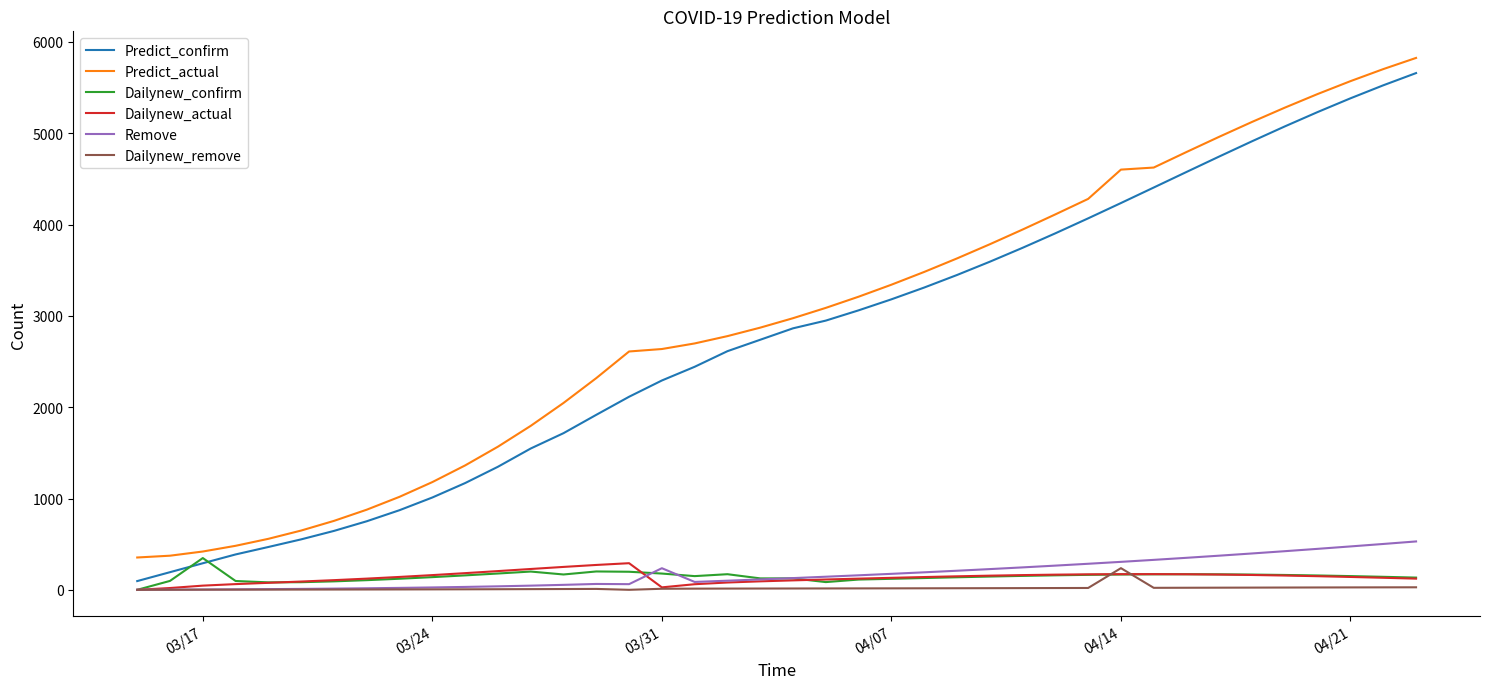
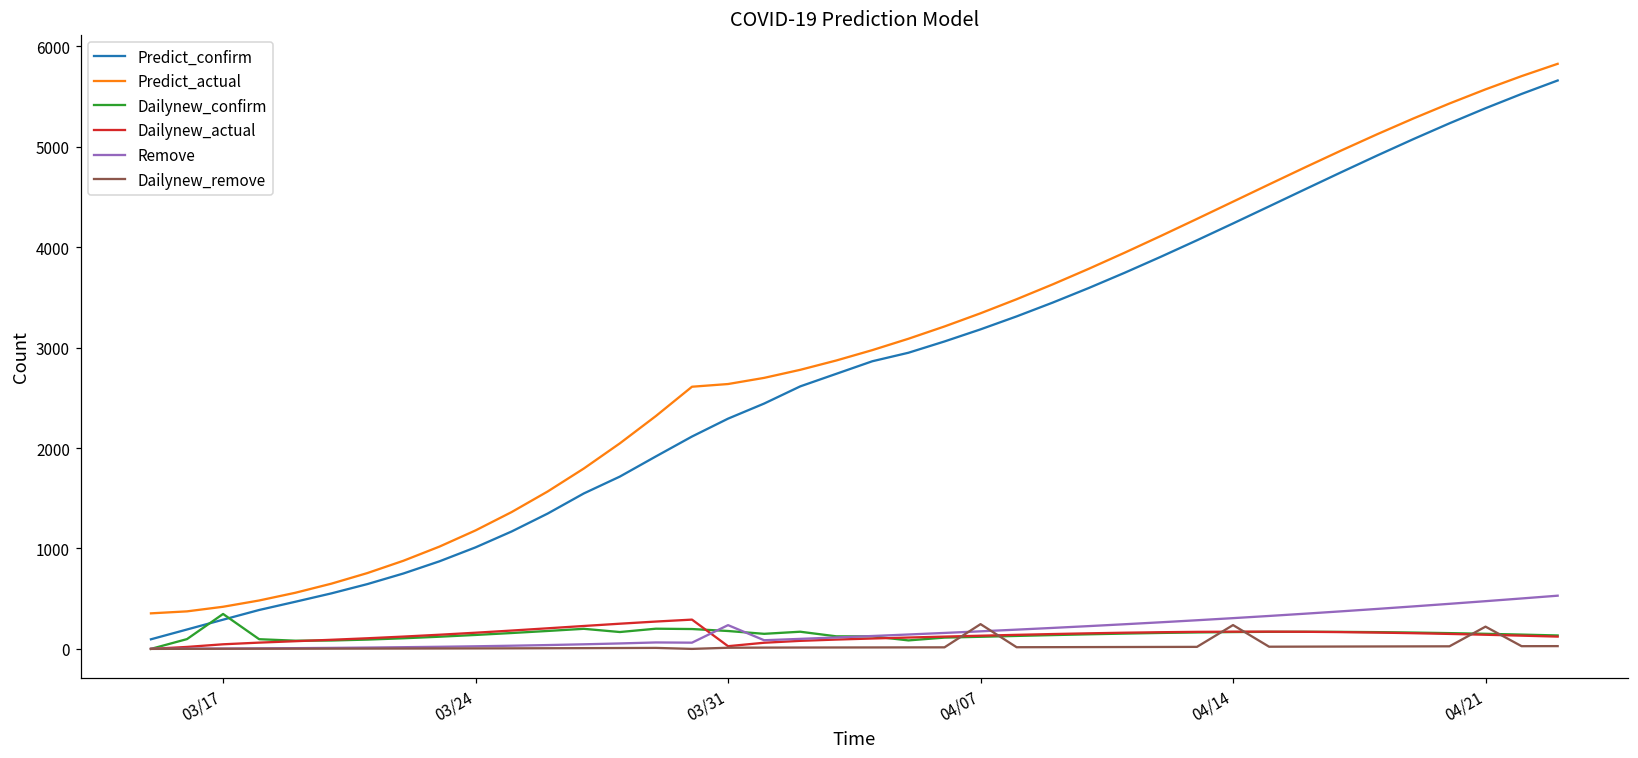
  {
    "Predict_confirm": {
      "03/17": 300,
      "03/24": 1000,
      "03/31": 2300,
      "04/07": 3200,
      "04/14": 4200,
      "04/21": 5400
    },
    "Predict_actual": {
      "03/17": 400,
      "03/24": 1200,
      "03/31": 2600,
      "04/07": 3300,
-     "04/14": 4600,
+     "04/14": 4500,
      "04/21": 5600
    },
    "Dailynew_confirm": {
      "03/17": 300,
      "03/31": 200
    },
    "Dailynew_actual": {
      "03/17": 0
    },
    "Remove": {
      "03/31": 200,
      "04/07": 200,
      "04/14": 300,
      "04/21": 500
    },
    "Dailynew_remove": {
-     "04/07": 0,
+     "04/07": 200,
      "04/14": 200,
-     "04/21": 0
+     "04/21": 200
    }
  }
